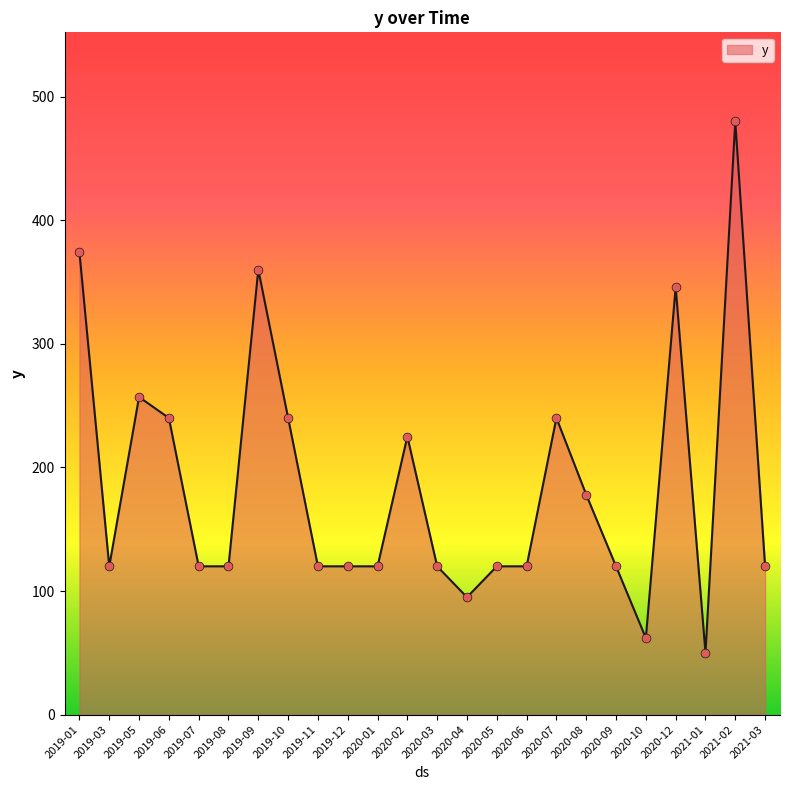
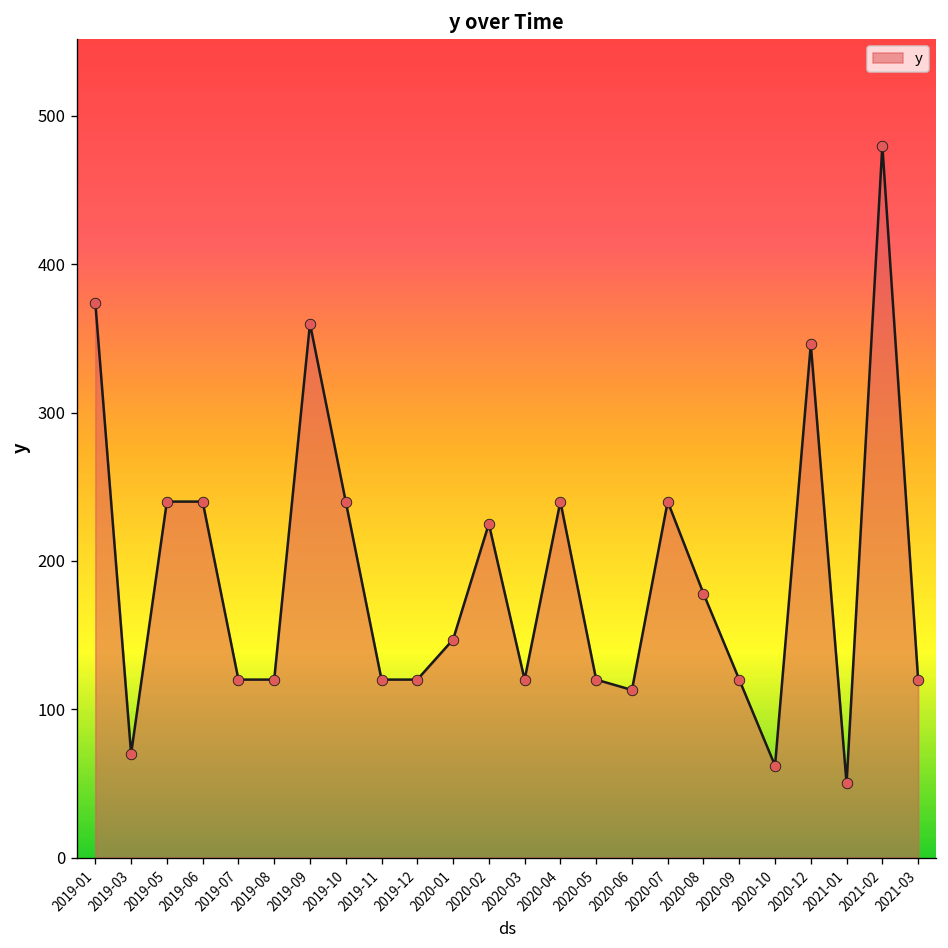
  {
    "2019-01": 374,
-   "2019-03": 120,
-   "2019-05": 257,
+   "2019-03": 70,
+   "2019-05": 240,
    "2019-06": 240,
    "2019-07": 120,
    "2019-08": 120,
    "2019-09": 360,
    "2019-10": 240,
    "2019-11": 120,
    "2019-12": 120,
-   "2020-01": 120,
+   "2020-01": 147,
    "2020-02": 225,
    "2020-03": 120,
-   "2020-04": 95,
+   "2020-04": 240,
    "2020-05": 120,
-   "2020-06": 120,
+   "2020-06": 113,
    "2020-07": 240,
    "2020-08": 178,
    "2020-09": 120,
    "2020-10": 62,
    "2020-12": 346,
    "2021-01": 50,
    "2021-02": 480,
    "2021-03": 120
  }
